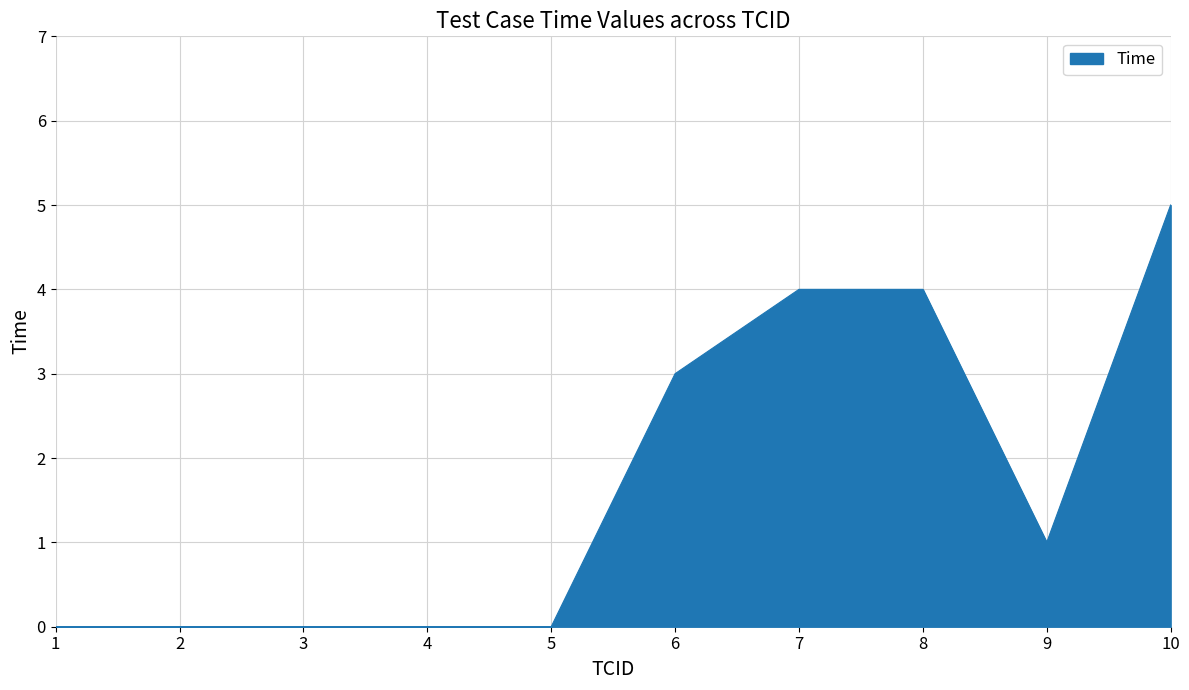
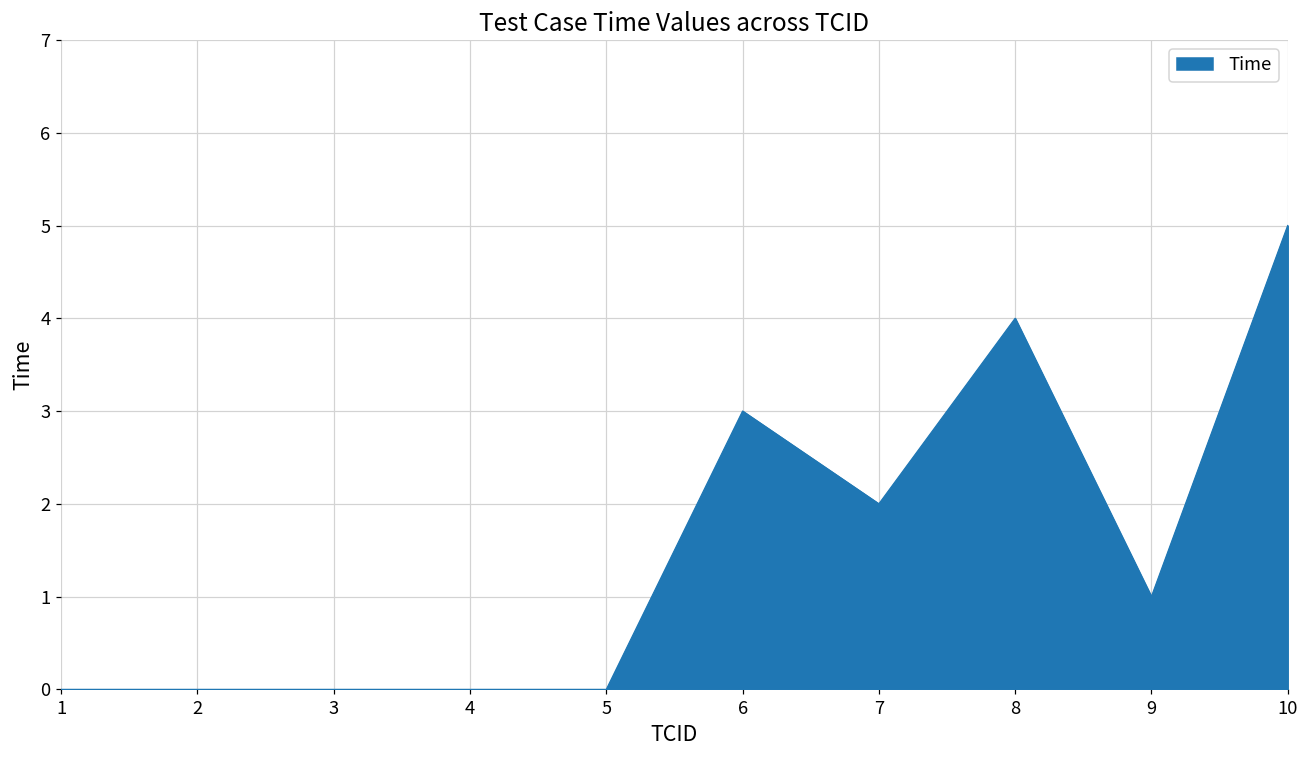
  {
    "1": 0,
    "2": 0,
    "3": 0,
    "4": 0,
    "5": 0,
    "6": 3,
-   "7": 4,
+   "7": 2,
    "8": 4,
    "9": 1,
    "10": 5
  }
